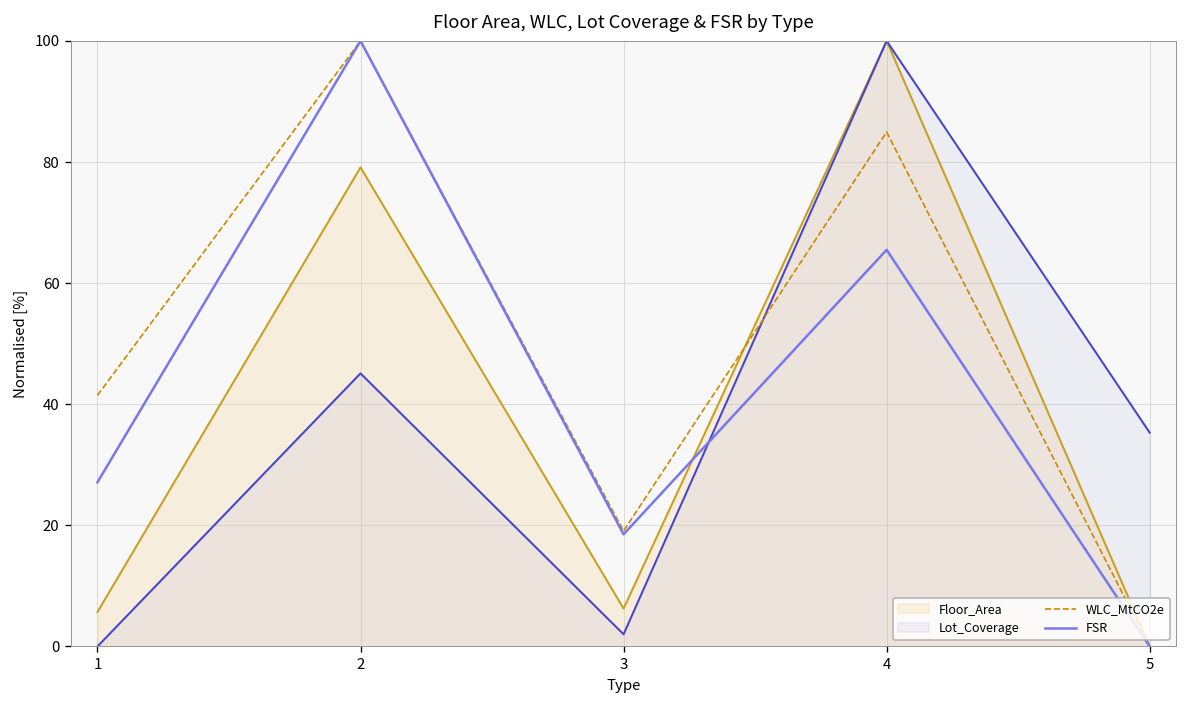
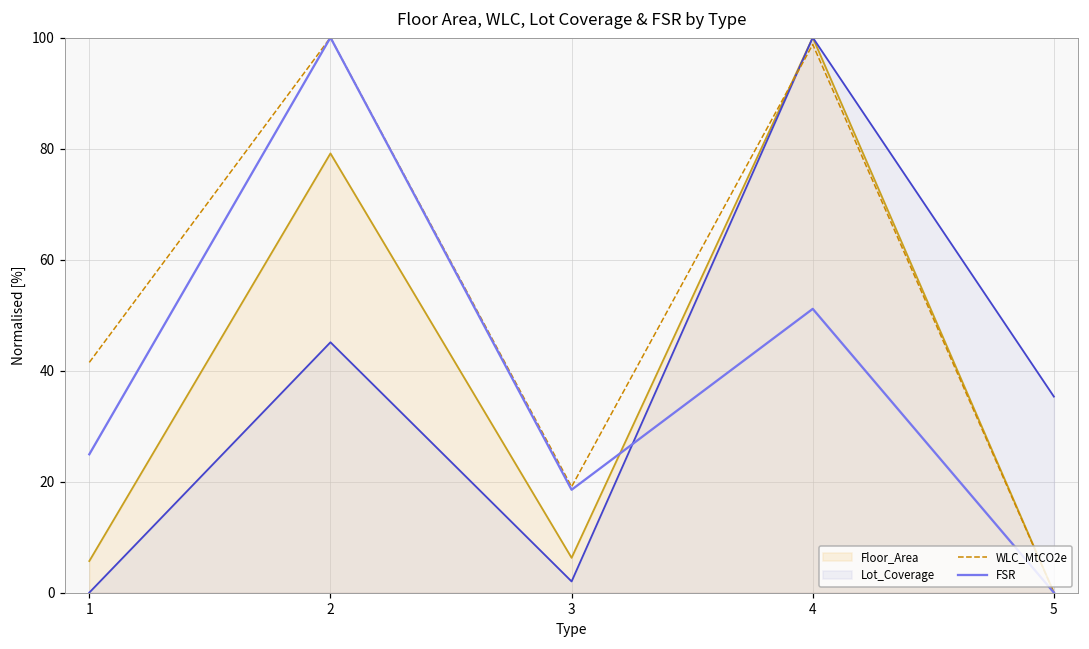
  {
    "WLC_MtCO2e": {
      "1": 41,
      "3": 19,
-     "4": 85
+     "4": 99
    },
    "FSR": {
-     "1": 27,
+     "1": 25,
      "3": 19,
-     "4": 65
+     "4": 51
    }
  }
